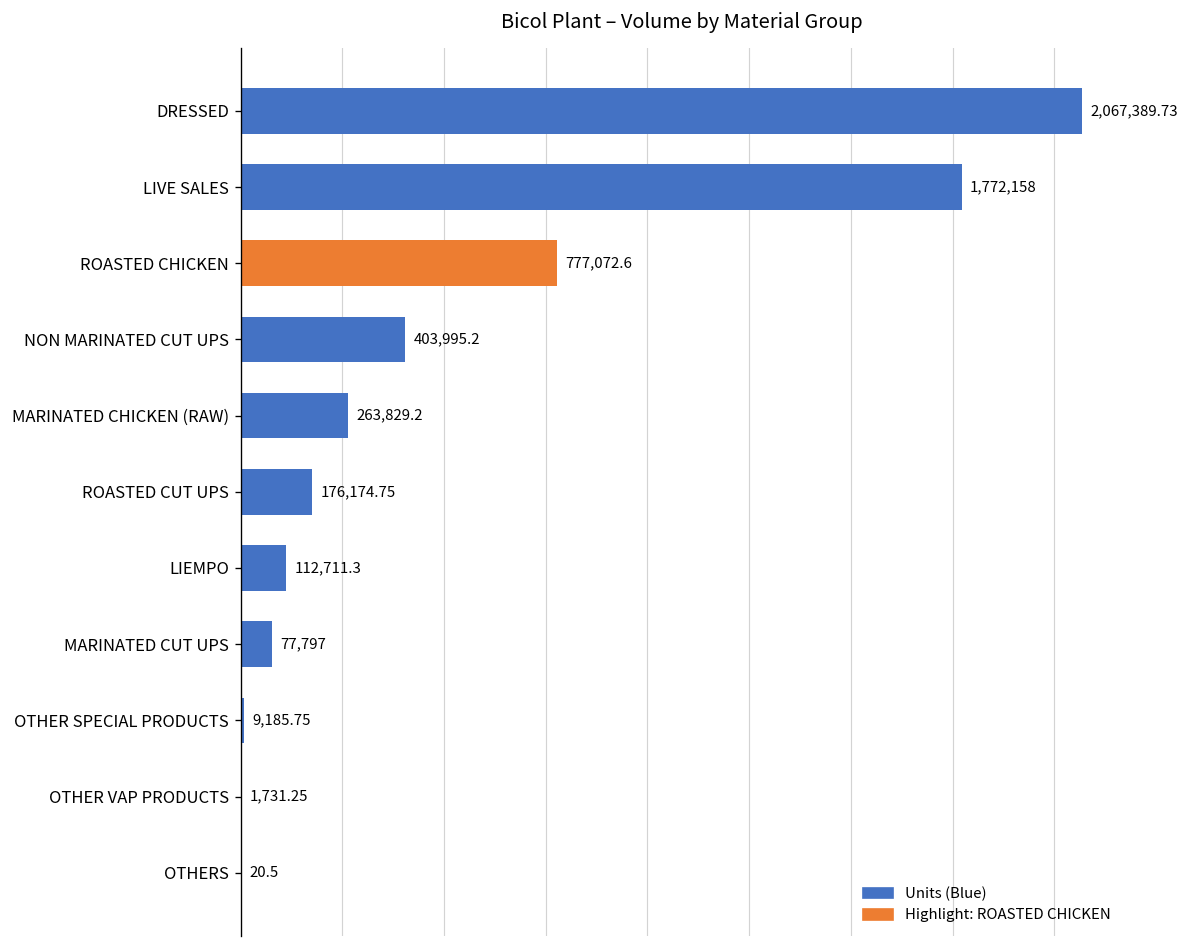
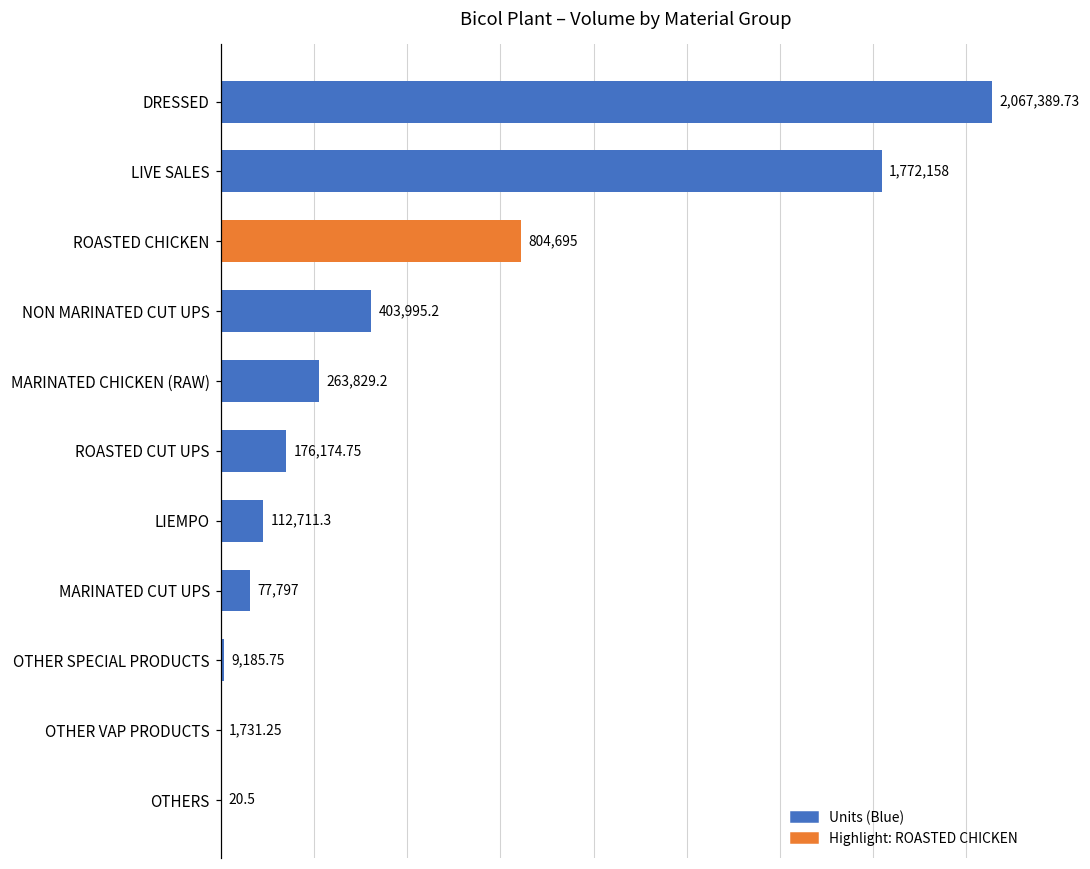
  {
    "DRESSED": "2,067,389.73",
    "LIVE SALES": "1,772,158",
-   "ROASTED CHICKEN": "777,072.6",
+   "ROASTED CHICKEN": "804,695",
    "NON MARINATED CUT UPS": "403,995.2",
    "MARINATED CHICKEN (RAW)": "263,829.2",
    "ROASTED CUT UPS": "176,174.75",
    "LIEMPO": "112,711.3",
    "MARINATED CUT UPS": "77,797",
    "OTHER SPECIAL PRODUCTS": "9,185.75",
    "OTHER VAP PRODUCTS": "1,731.25",
    "OTHERS": "20.5"
  }
